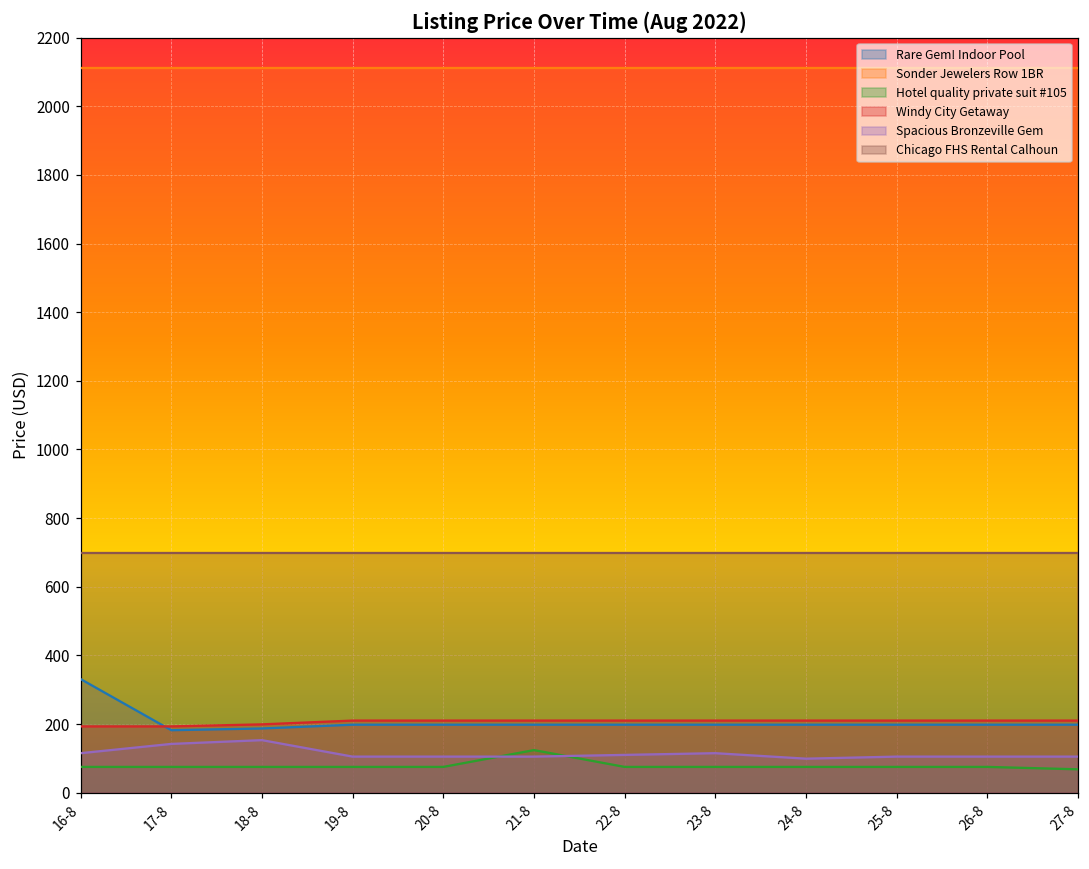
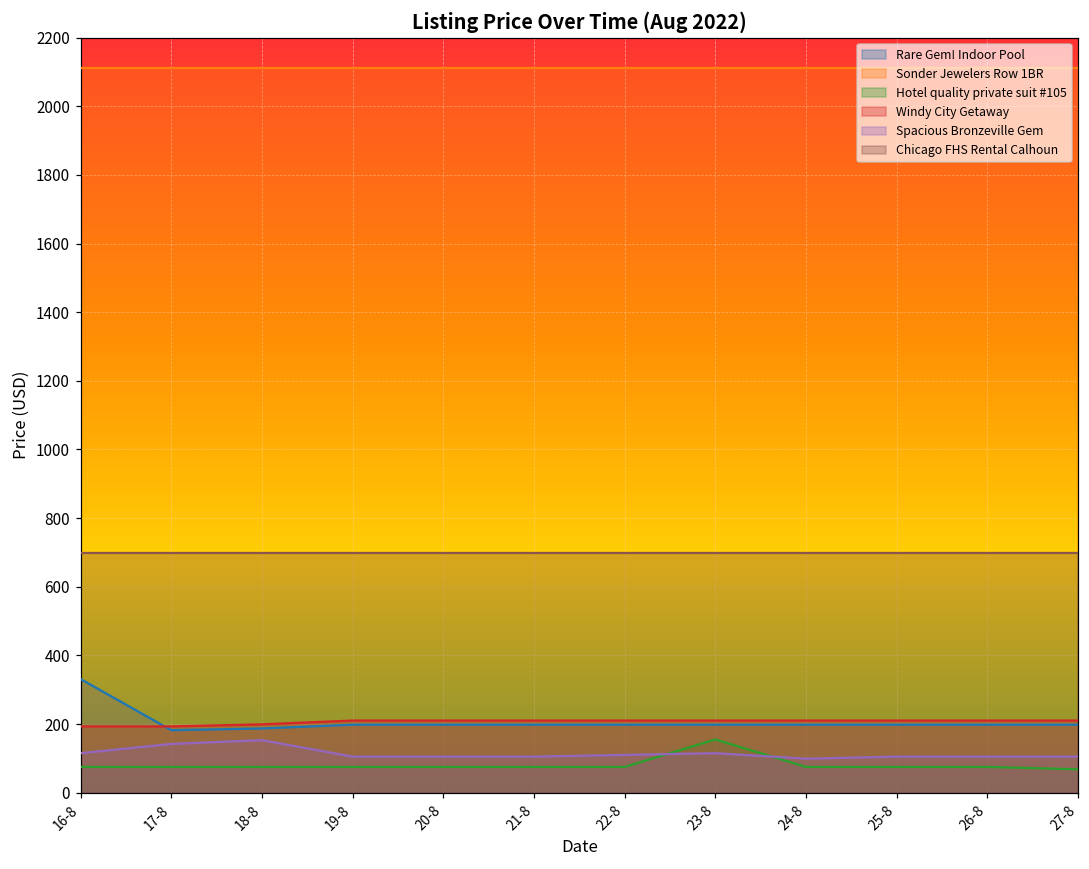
  {
    "Rare Gem! Indoor Pool": {
      "16-8": 330,
      "17-8": 180,
      "18-8": 190,
      "19-8": 200,
      "20-8": 200,
      "21-8": 200,
      "22-8": 200,
      "23-8": 200,
      "24-8": 200,
      "25-8": 200,
      "26-8": 200,
      "27-8": 200
    },
    "Hotel quality private suit #105": {
      "16-8": 80,
      "17-8": 80,
      "18-8": 80,
      "19-8": 80,
      "20-8": 80,
-     "21-8": 120,
+     "21-8": 80,
      "22-8": 80,
-     "23-8": 80,
+     "23-8": 160,
      "24-8": 80,
      "25-8": 80,
      "26-8": 80,
      "27-8": 70
    },
    "Spacious Bronzeville Gem": {
      "16-8": 120,
      "17-8": 140,
      "18-8": 150,
      "19-8": 110,
      "20-8": 110,
      "21-8": 110,
      "22-8": 110,
      "23-8": 120,
      "24-8": 100,
      "25-8": 110,
      "26-8": 110,
      "27-8": 110
    }
  }
